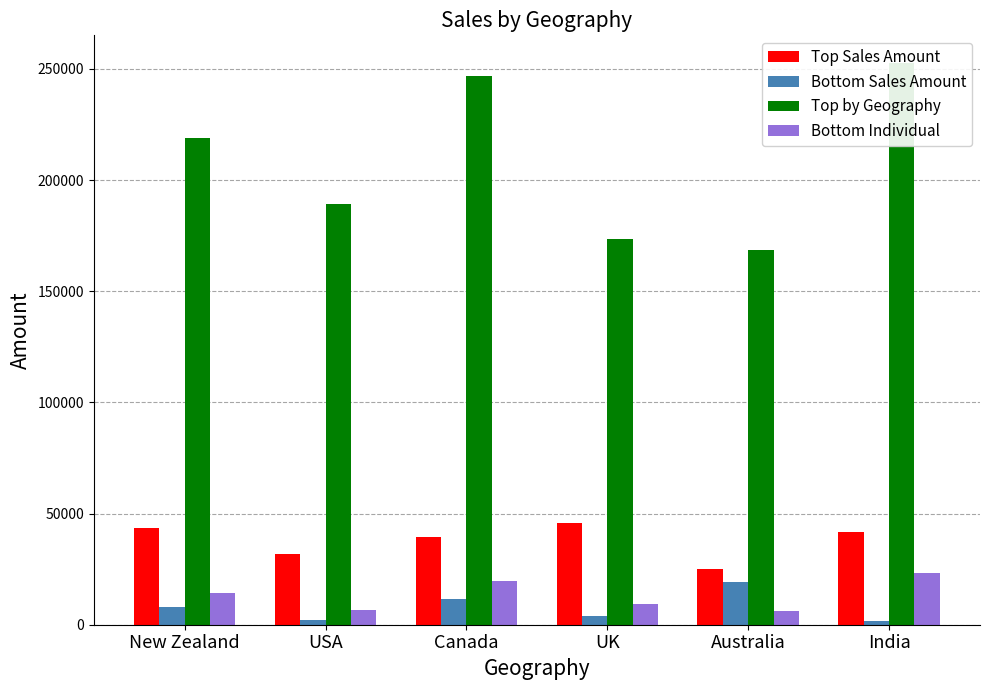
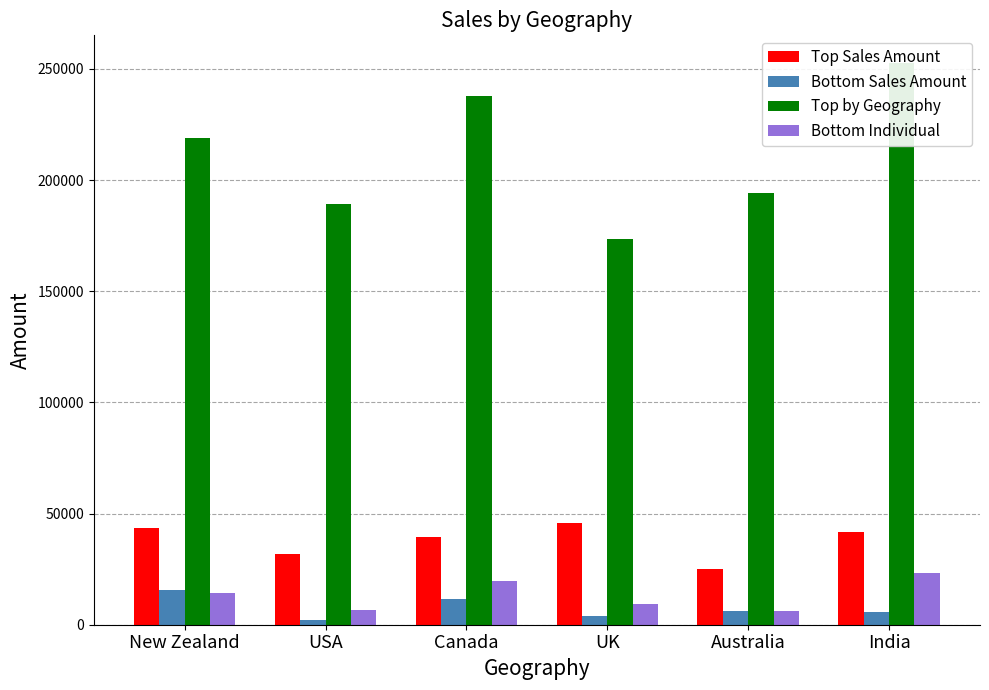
  {
    "Top Sales Amount": {
      "New Zealand": 44000,
      "USA": 32000,
      "Canada": 40000,
      "UK": 46000,
      "Australia": 25000,
      "India": 42000
    },
    "Bottom Sales Amount": {
-     "New Zealand": 8000,
+     "New Zealand": 15000,
      "USA": 2000,
      "Canada": 12000,
      "UK": 4000,
-     "Australia": 19000,
-     "India": 2000
+     "Australia": 6000,
+     "India": 6000
    },
    "Top by Geography": {
      "New Zealand": 219000,
      "USA": 189000,
-     "Canada": 247000,
+     "Canada": 238000,
      "UK": 174000,
-     "Australia": 169000
+     "Australia": 194000
    },
    "Bottom Individual": {
      "New Zealand": 14000,
      "USA": 7000,
      "Canada": 20000,
      "UK": 9000,
      "Australia": 6000,
      "India": 23000
    }
  }
